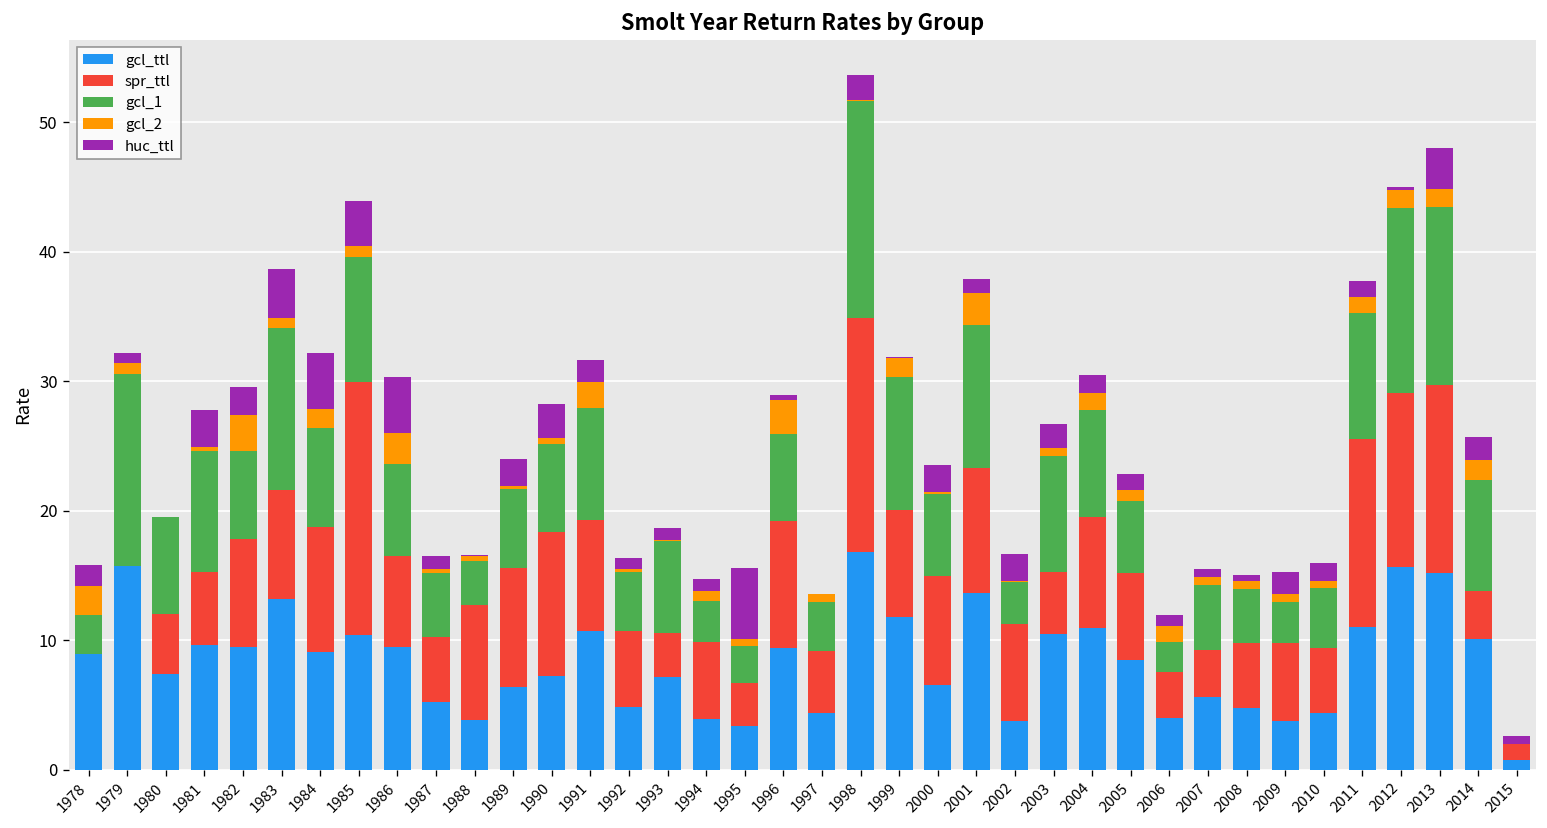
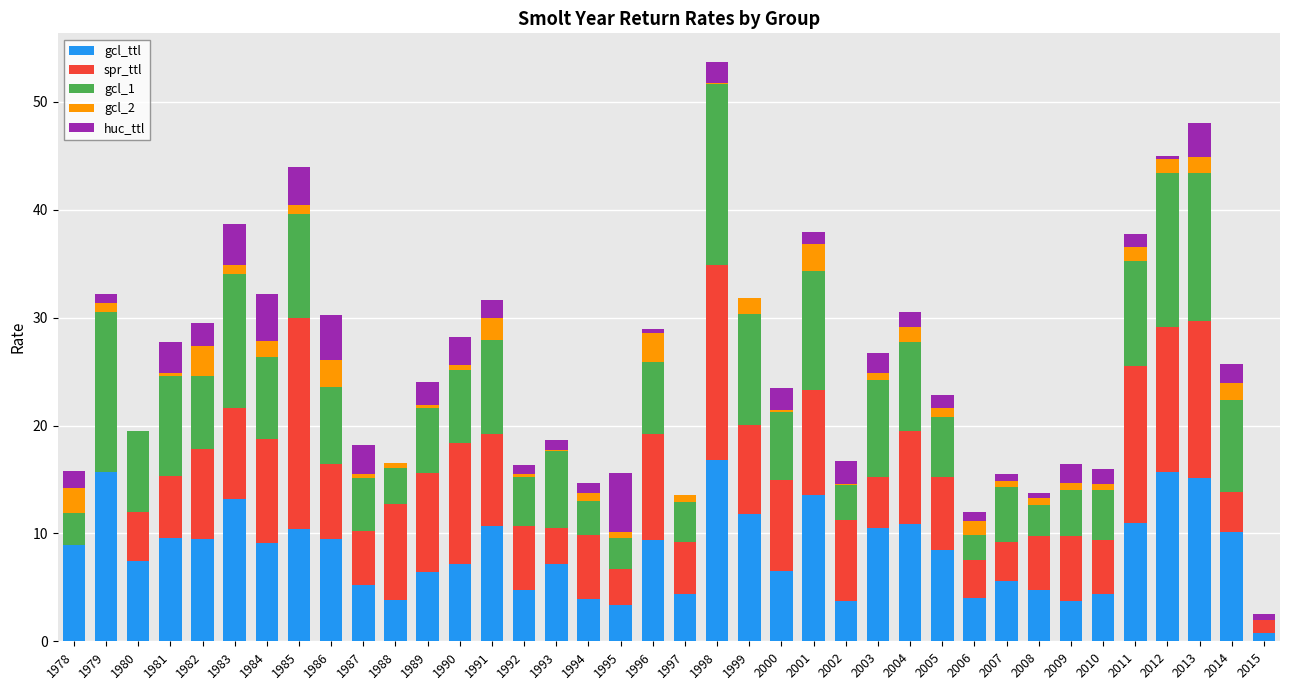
  {
    "gcl_ttl": {
      "1978": 8.9,
      "1979": 15.7,
      "1980": 7.4,
      "1981": 9.6,
      "1982": 9.5,
      "1983": 13.2,
      "1984": 9.1,
      "1985": 10.4,
      "1986": 9.5,
      "1987": 5.2,
      "1988": 3.8,
      "1989": 6.4,
      "1990": 7.2,
      "1991": 10.7,
      "1992": 4.8,
      "1993": 7.2,
      "1994": 3.9,
      "1995": 3.4,
      "1996": 9.4,
      "1997": 4.4,
      "1998": 16.8,
      "1999": 11.8,
      "2000": 6.5,
      "2001": 13.6,
      "2002": 3.7,
      "2003": 10.5,
      "2004": 10.9,
      "2005": 8.5,
      "2006": 4.0,
      "2007": 5.6,
      "2008": 4.8,
      "2009": 3.8,
      "2010": 4.4,
      "2011": 11.0,
      "2012": 15.7,
      "2013": 15.2,
      "2014": 10.1,
      "2015": 0.8
    },
    "spr_ttl": {
      "1978": 0.0,
      "1979": 0.0,
      "1980": 4.6,
      "1981": 5.7,
      "1982": 8.3,
      "1983": 8.4,
      "1984": 9.6,
      "1985": 19.6,
      "1986": 7.0,
      "1987": 5.0,
      "1988": 8.9,
      "1989": 9.2,
      "1990": 11.2,
      "1991": 8.5,
      "1992": 5.9,
      "1993": 3.4,
      "1994": 6.0,
      "1995": 3.3,
      "1996": 9.8,
      "1997": 4.8,
      "1998": 18.1,
      "1999": 8.2,
      "2000": 8.5,
      "2001": 9.7,
      "2002": 7.5,
      "2003": 4.8,
      "2004": 8.6,
      "2005": 6.7,
      "2006": 3.5,
      "2007": 3.6,
      "2008": 5.0,
      "2009": 6.0,
      "2010": 5.0,
      "2011": 14.5,
      "2012": 13.4,
      "2013": 14.5,
      "2014": 3.7,
      "2015": 1.2
    },
    "gcl_1": {
      "1978": 3.0,
      "1979": 14.9,
      "1980": 7.5,
      "1981": 9.3,
      "1982": 6.8,
      "1983": 12.4,
      "1984": 7.7,
      "1985": 9.6,
      "1986": 7.1,
      "1987": 4.9,
      "1988": 3.4,
      "1989": 6.1,
      "1990": 6.8,
      "1991": 8.7,
      "1992": 4.6,
      "1993": 7.1,
      "1994": 3.1,
      "1995": 2.9,
      "1996": 6.7,
      "1997": 3.8,
      "1998": 16.7,
      "1999": 10.3,
      "2000": 6.3,
      "2001": 11.1,
      "2002": 3.3,
      "2003": 8.9,
      "2004": 8.3,
      "2005": 5.6,
      "2006": 2.3,
      "2007": 5.1,
-     "2008": 4.2,
-     "2009": 3.2,
+     "2008": 2.8,
+     "2009": 4.3,
      "2010": 4.7,
      "2011": 9.7,
      "2012": 14.3,
      "2013": 13.8,
      "2014": 8.6,
      "2015": 0.0
    },
    "gcl_2": {
      "1978": 2.2,
      "1979": 0.8,
      "1980": 0.0,
      "1981": 0.3,
      "1982": 2.8,
      "1983": 0.8,
      "1984": 1.5,
      "1985": 0.8,
      "1986": 2.4,
      "1987": 0.4,
      "1988": 0.4,
      "1989": 0.3,
      "1990": 0.5,
      "1991": 2.0,
      "1994": 0.8,
      "1995": 0.5,
      "1996": 2.7,
      "1997": 0.6,
      "1999": 1.5,
      "2001": 2.5,
      "2003": 0.7,
      "2004": 1.3,
      "2005": 0.8,
      "2006": 1.3,
      "2007": 0.6,
      "2008": 0.7,
      "2009": 0.6,
      "2010": 0.5,
      "2011": 1.3,
      "2012": 1.3,
      "2013": 1.4,
      "2014": 1.5,
      "2015": 0.0
    },
    "huc_ttl": {
      "1978": 1.6,
      "1979": 0.8,
      "1980": 0.0,
      "1981": 2.9,
      "1982": 2.1,
      "1983": 3.8,
      "1984": 4.3,
      "1985": 3.5,
      "1986": 4.3,
-     "1987": 1.0,
+     "1987": 2.7,
      "1989": 2.1,
      "1990": 2.6,
      "1991": 1.7,
      "1992": 0.9,
      "1993": 0.9,
      "1994": 0.9,
      "1995": 5.5,
      "1996": 0.3,
      "1998": 2.0,
      "2000": 2.1,
      "2001": 1.1,
      "2002": 2.1,
      "2003": 1.8,
      "2004": 1.4,
      "2005": 1.2,
      "2006": 0.8,
      "2007": 0.6,
      "2008": 0.5,
      "2009": 1.8,
      "2010": 1.4,
      "2011": 1.2,
      "2012": 0.3,
      "2013": 3.1,
      "2014": 1.8,
      "2015": 0.6
    }
  }
